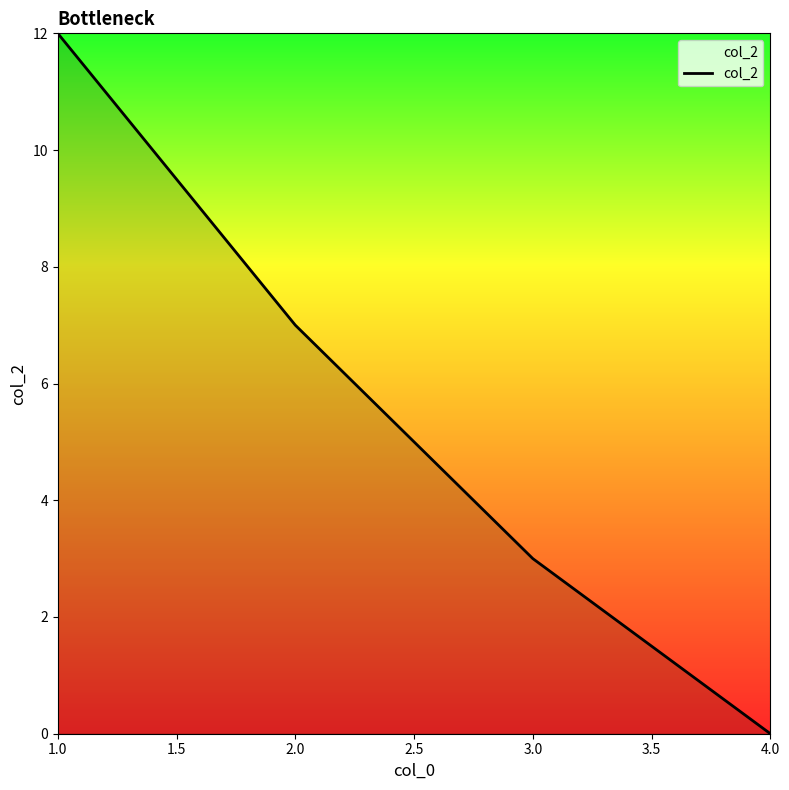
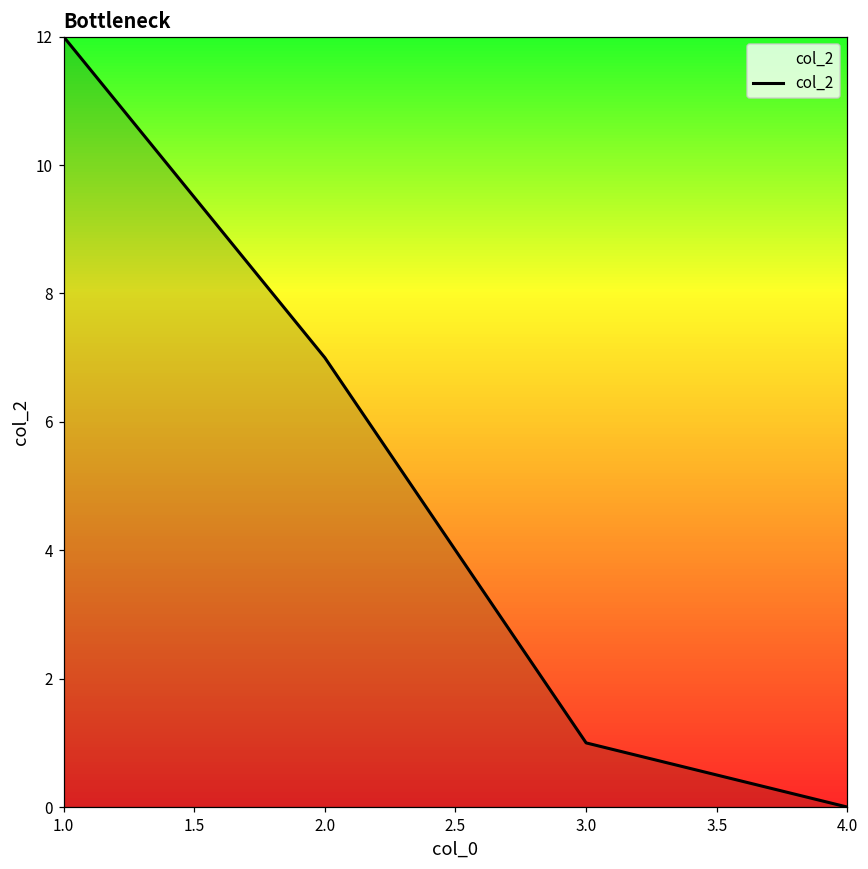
  {
    "1.0": 12,
    "2.0": 7,
-   "3.0": 3,
+   "3.0": 1,
    "4.0": 0
  }
